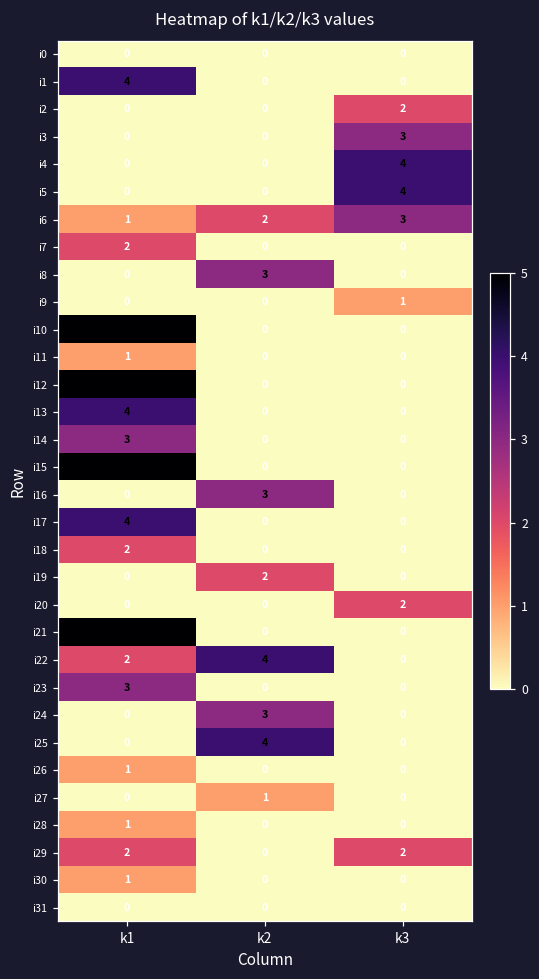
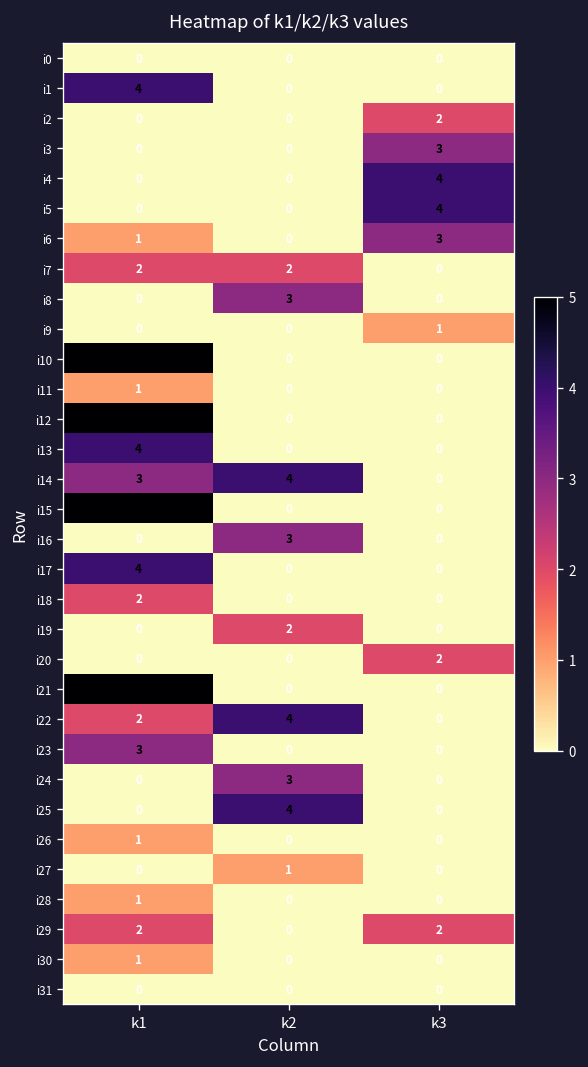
  {
    "i0": {
      "k1": 0,
      "k2": 0,
      "k3": 0
    },
    "i1": {
      "k1": 4,
      "k2": 0,
      "k3": 0
    },
    "i2": {
      "k1": 0,
      "k2": 0,
      "k3": 2
    },
    "i3": {
      "k1": 0,
      "k2": 0,
      "k3": 3
    },
    "i4": {
      "k1": 0,
      "k2": 0,
      "k3": 4
    },
    "i5": {
      "k1": 0,
      "k2": 0,
      "k3": 4
    },
    "i6": {
      "k1": 1,
-     "k2": 2,
+     "k2": 0,
      "k3": 3
    },
    "i7": {
      "k1": 2,
-     "k2": 0,
+     "k2": 2,
      "k3": 0
    },
    "i8": {
      "k1": 0,
      "k2": 3,
      "k3": 0
    },
    "i9": {
      "k1": 0,
      "k2": 0,
      "k3": 1
    },
    "i10": {
      "k2": 0,
      "k3": 0
    },
    "i11": {
      "k1": 1,
      "k2": 0,
      "k3": 0
    },
    "i12": {
      "k2": 0,
      "k3": 0
    },
    "i13": {
      "k1": 4,
      "k2": 0,
      "k3": 0
    },
    "i14": {
      "k1": 3,
-     "k2": 0,
+     "k2": 4,
      "k3": 0
    },
    "i15": {
      "k2": 0,
      "k3": 0
    },
    "i16": {
      "k1": 0,
      "k2": 3,
      "k3": 0
    },
    "i17": {
      "k1": 4,
      "k2": 0,
      "k3": 0
    },
    "i18": {
      "k1": 2,
      "k2": 0,
      "k3": 0
    },
    "i19": {
      "k1": 0,
      "k2": 2,
      "k3": 0
    },
    "i20": {
      "k1": 0,
      "k2": 0,
      "k3": 2
    },
    "i21": {
      "k2": 0,
      "k3": 0
    },
    "i22": {
      "k1": 2,
      "k2": 4,
      "k3": 0
    },
    "i23": {
      "k1": 3,
      "k2": 0,
      "k3": 0
    },
    "i24": {
      "k1": 0,
      "k2": 3,
      "k3": 0
    },
    "i25": {
      "k1": 0,
      "k2": 4,
      "k3": 0
    },
    "i26": {
      "k1": 1,
      "k2": 0,
      "k3": 0
    },
    "i27": {
      "k1": 0,
      "k2": 1,
      "k3": 0
    },
    "i28": {
      "k1": 1,
      "k2": 0,
      "k3": 0
    },
    "i29": {
      "k1": 2,
      "k2": 0,
      "k3": 2
    },
    "i30": {
      "k1": 1,
      "k2": 0,
      "k3": 0
    },
    "i31": {
      "k1": 0,
      "k2": 0,
      "k3": 0
    }
  }
